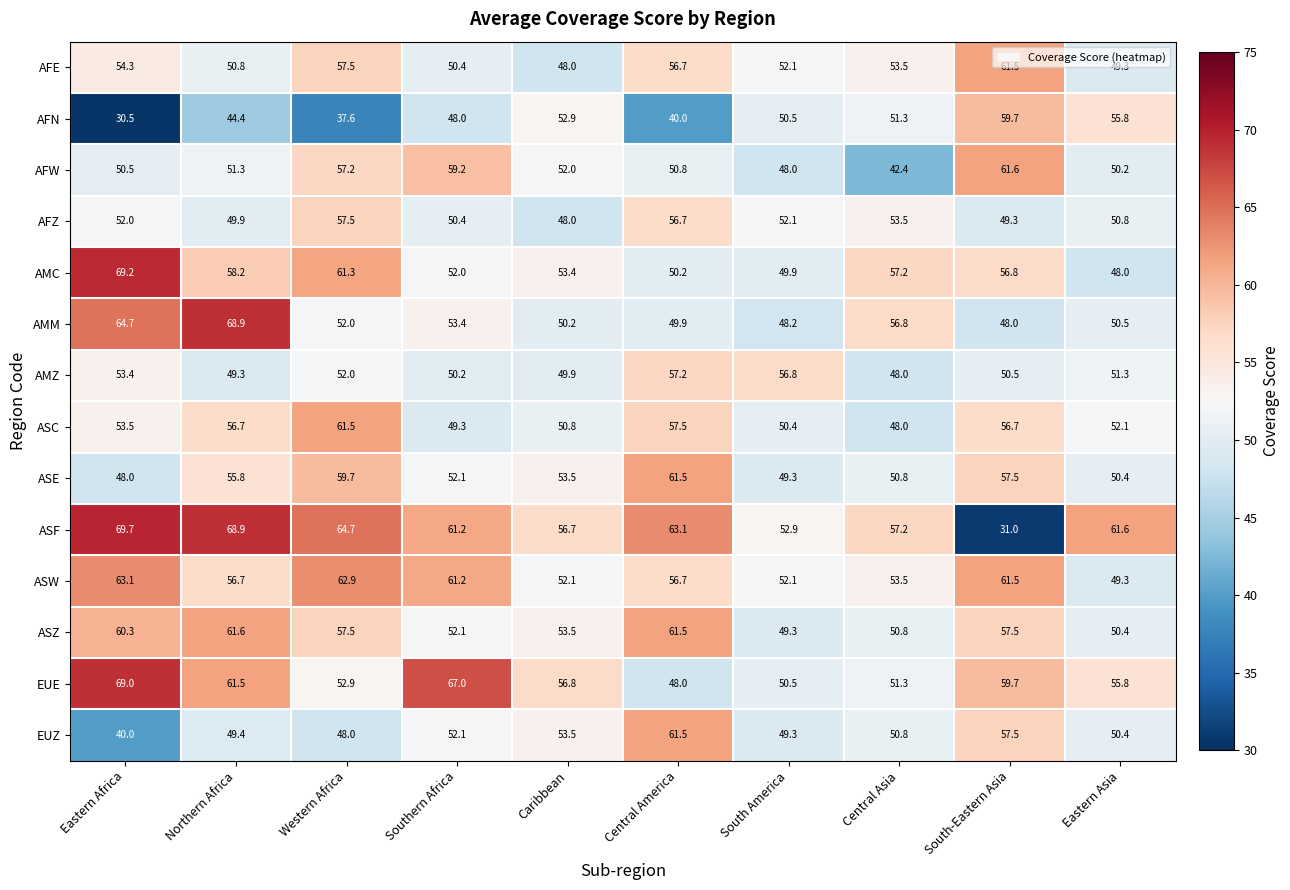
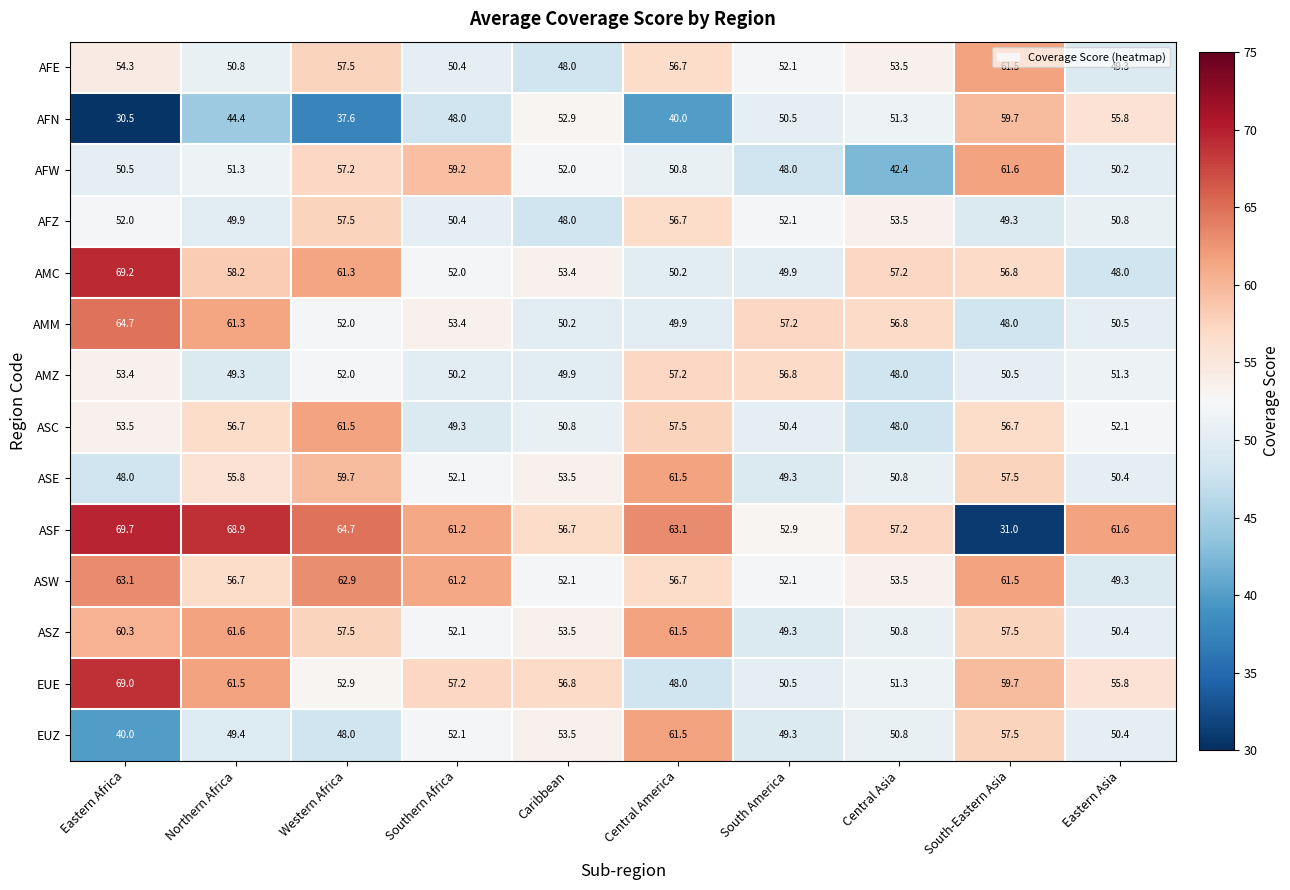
  {
    "AFE": {
      "Eastern Africa": 54.3,
      "Northern Africa": 50.8,
      "Western Africa": 57.5,
      "Southern Africa": 50.4,
      "Caribbean": 48.0,
      "Central America": 56.7,
      "South America": 52.1,
      "Central Asia": 53.5
    },
    "AFN": {
      "Eastern Africa": 30.5,
      "Northern Africa": 44.4,
      "Western Africa": 37.6,
      "Southern Africa": 48.0,
      "Caribbean": 52.9,
      "Central America": 40.0,
      "South America": 50.5,
      "Central Asia": 51.3,
      "South-Eastern Asia": 59.7,
      "Eastern Asia": 55.8
    },
    "AFW": {
      "Eastern Africa": 50.5,
      "Northern Africa": 51.3,
      "Western Africa": 57.2,
      "Southern Africa": 59.2,
      "Caribbean": 52.0,
      "Central America": 50.8,
      "South America": 48.0,
      "Central Asia": 42.4,
      "South-Eastern Asia": 61.6,
      "Eastern Asia": 50.2
    },
    "AFZ": {
      "Eastern Africa": 52.0,
      "Northern Africa": 49.9,
      "Western Africa": 57.5,
      "Southern Africa": 50.4,
      "Caribbean": 48.0,
      "Central America": 56.7,
      "South America": 52.1,
      "Central Asia": 53.5,
      "South-Eastern Asia": 49.3,
      "Eastern Asia": 50.8
    },
    "AMC": {
      "Eastern Africa": 69.2,
      "Northern Africa": 58.2,
      "Western Africa": 61.3,
      "Southern Africa": 52.0,
      "Caribbean": 53.4,
      "Central America": 50.2,
      "South America": 49.9,
      "Central Asia": 57.2,
      "South-Eastern Asia": 56.8,
      "Eastern Asia": 48.0
    },
    "AMM": {
      "Eastern Africa": 64.7,
-     "Northern Africa": 68.9,
+     "Northern Africa": 61.3,
      "Western Africa": 52.0,
      "Southern Africa": 53.4,
      "Caribbean": 50.2,
      "Central America": 49.9,
-     "South America": 48.2,
+     "South America": 57.2,
      "Central Asia": 56.8,
      "South-Eastern Asia": 48.0,
      "Eastern Asia": 50.5
    },
    "AMZ": {
      "Eastern Africa": 53.4,
      "Northern Africa": 49.3,
      "Western Africa": 52.0,
      "Southern Africa": 50.2,
      "Caribbean": 49.9,
      "Central America": 57.2,
      "South America": 56.8,
      "Central Asia": 48.0,
      "South-Eastern Asia": 50.5,
      "Eastern Asia": 51.3
    },
    "ASC": {
      "Eastern Africa": 53.5,
      "Northern Africa": 56.7,
      "Western Africa": 61.5,
      "Southern Africa": 49.3,
      "Caribbean": 50.8,
      "Central America": 57.5,
      "South America": 50.4,
      "Central Asia": 48.0,
      "South-Eastern Asia": 56.7,
      "Eastern Asia": 52.1
    },
    "ASE": {
      "Eastern Africa": 48.0,
      "Northern Africa": 55.8,
      "Western Africa": 59.7,
      "Southern Africa": 52.1,
      "Caribbean": 53.5,
      "Central America": 61.5,
      "South America": 49.3,
      "Central Asia": 50.8,
      "South-Eastern Asia": 57.5,
      "Eastern Asia": 50.4
    },
    "ASF": {
      "Eastern Africa": 69.7,
      "Northern Africa": 68.9,
      "Western Africa": 64.7,
      "Southern Africa": 61.2,
      "Caribbean": 56.7,
      "Central America": 63.1,
      "South America": 52.9,
      "Central Asia": 57.2,
      "South-Eastern Asia": 31.0,
      "Eastern Asia": 61.6
    },
    "ASW": {
      "Eastern Africa": 63.1,
      "Northern Africa": 56.7,
      "Western Africa": 62.9,
      "Southern Africa": 61.2,
      "Caribbean": 52.1,
      "Central America": 56.7,
      "South America": 52.1,
      "Central Asia": 53.5,
      "South-Eastern Asia": 61.5,
      "Eastern Asia": 49.3
    },
    "ASZ": {
      "Eastern Africa": 60.3,
      "Northern Africa": 61.6,
      "Western Africa": 57.5,
      "Southern Africa": 52.1,
      "Caribbean": 53.5,
      "Central America": 61.5,
      "South America": 49.3,
      "Central Asia": 50.8,
      "South-Eastern Asia": 57.5,
      "Eastern Asia": 50.4
    },
    "EUE": {
      "Eastern Africa": 69.0,
      "Northern Africa": 61.5,
      "Western Africa": 52.9,
-     "Southern Africa": 67.0,
+     "Southern Africa": 57.2,
      "Caribbean": 56.8,
      "Central America": 48.0,
      "South America": 50.5,
      "Central Asia": 51.3,
      "South-Eastern Asia": 59.7,
      "Eastern Asia": 55.8
    },
    "EUZ": {
      "Eastern Africa": 40.0,
      "Northern Africa": 49.4,
      "Western Africa": 48.0,
      "Southern Africa": 52.1,
      "Caribbean": 53.5,
      "Central America": 61.5,
      "South America": 49.3,
      "Central Asia": 50.8,
      "South-Eastern Asia": 57.5,
      "Eastern Asia": 50.4
    }
  }
